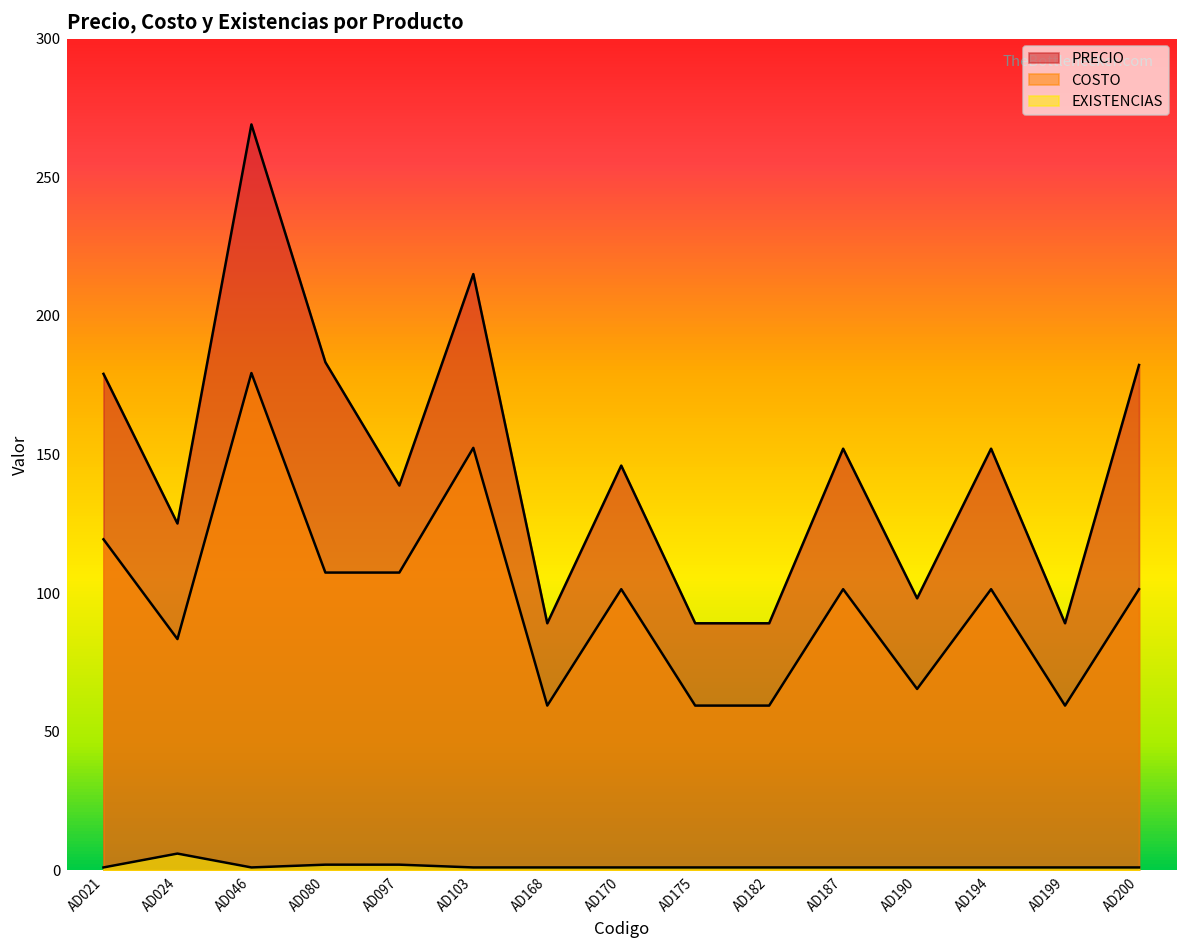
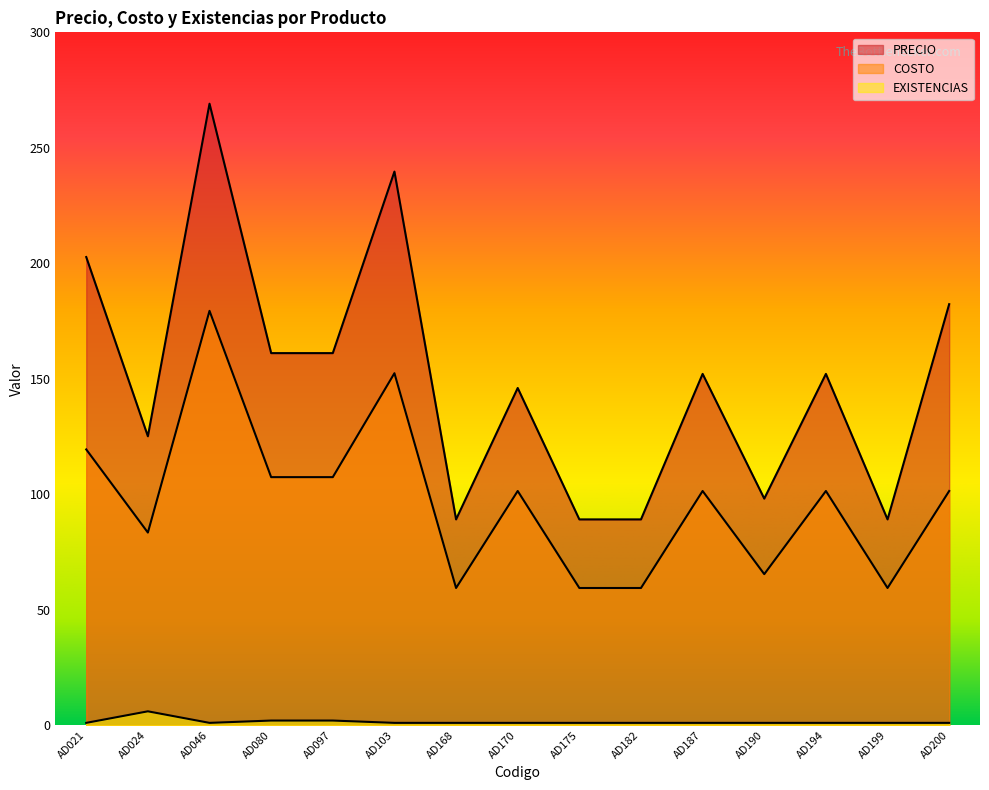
  {
    "PRECIO": {
-     "AD021": 179,
+     "AD021": 203,
      "AD024": 125,
      "AD046": 269,
-     "AD080": 183,
-     "AD097": 139,
-     "AD103": 215,
+     "AD080": 161,
+     "AD097": 161,
+     "AD103": 240,
      "AD168": 89,
      "AD170": 146,
      "AD175": 89,
      "AD182": 89,
      "AD187": 152,
      "AD190": 98,
      "AD194": 152,
      "AD199": 89,
      "AD200": 182
    },
    "COSTO": {
      "AD021": 119,
      "AD024": 83,
      "AD046": 179,
      "AD080": 107,
      "AD097": 107,
      "AD103": 152,
      "AD168": 59,
      "AD170": 101,
      "AD175": 59,
      "AD182": 59,
      "AD187": 101,
      "AD190": 65,
      "AD194": 101,
      "AD199": 59,
      "AD200": 101
    },
    "EXISTENCIAS": {
      "AD021": 1,
      "AD024": 6,
      "AD046": 1,
      "AD080": 2,
      "AD097": 2,
      "AD103": 1,
      "AD168": 1,
      "AD170": 1,
      "AD175": 1,
      "AD182": 1,
      "AD187": 1,
      "AD190": 1,
      "AD194": 1,
      "AD199": 1,
      "AD200": 1
    }
  }
